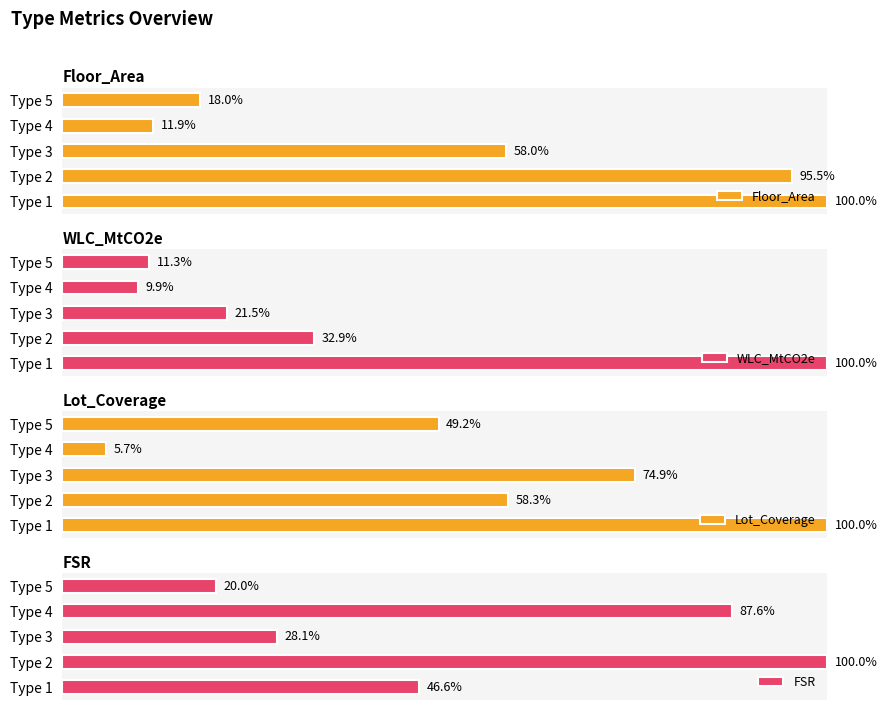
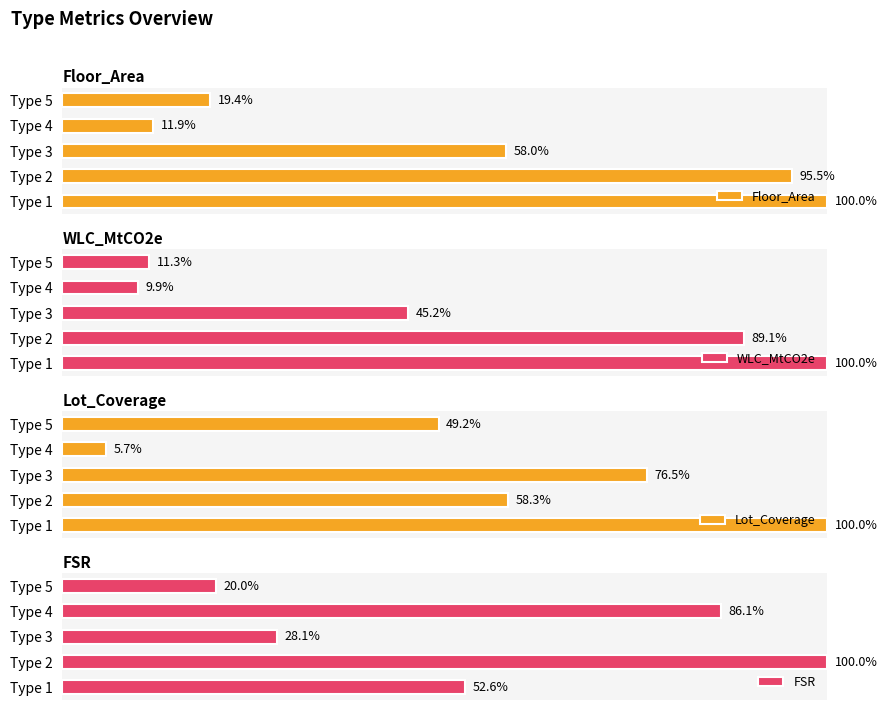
  {
    "Floor_Area": {
-     "Type 5": "18.0%",
+     "Type 5": "19.4%",
      "Type 4": "11.9%",
      "Type 3": "58.0%",
      "Type 2": "95.5%",
      "Type 1": "100.0%"
    },
    "WLC_MtCO2e": {
      "Type 5": "11.3%",
      "Type 4": "9.9%",
-     "Type 3": "21.5%",
-     "Type 2": "32.9%",
+     "Type 3": "45.2%",
+     "Type 2": "89.1%",
      "Type 1": "100.0%"
    },
    "Lot_Coverage": {
      "Type 5": "49.2%",
      "Type 4": "5.7%",
-     "Type 3": "74.9%",
+     "Type 3": "76.5%",
      "Type 2": "58.3%",
      "Type 1": "100.0%"
    },
    "FSR": {
      "Type 5": "20.0%",
-     "Type 4": "87.6%",
+     "Type 4": "86.1%",
      "Type 3": "28.1%",
      "Type 2": "100.0%",
-     "Type 1": "46.6%"
+     "Type 1": "52.6%"
    }
  }
